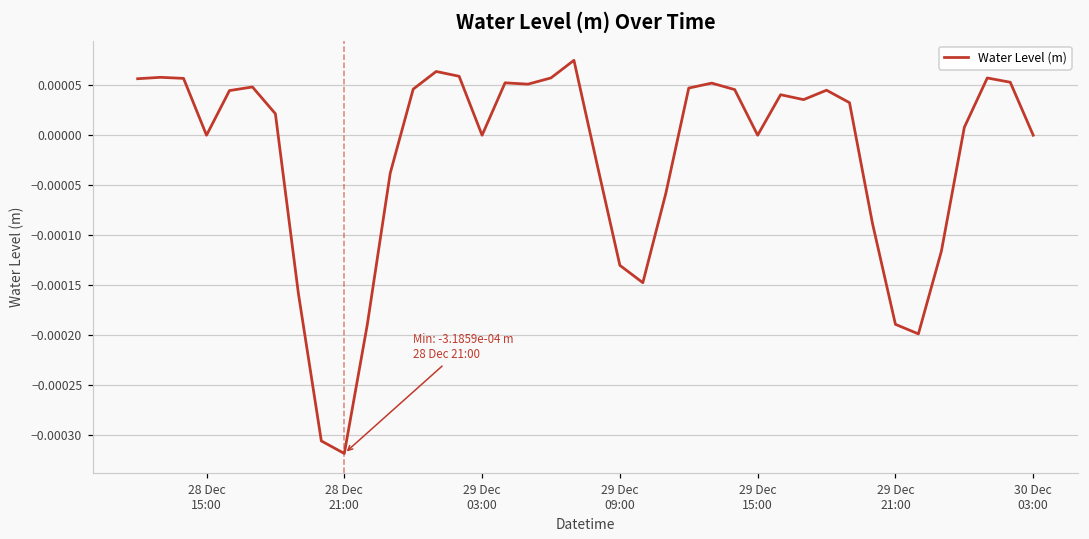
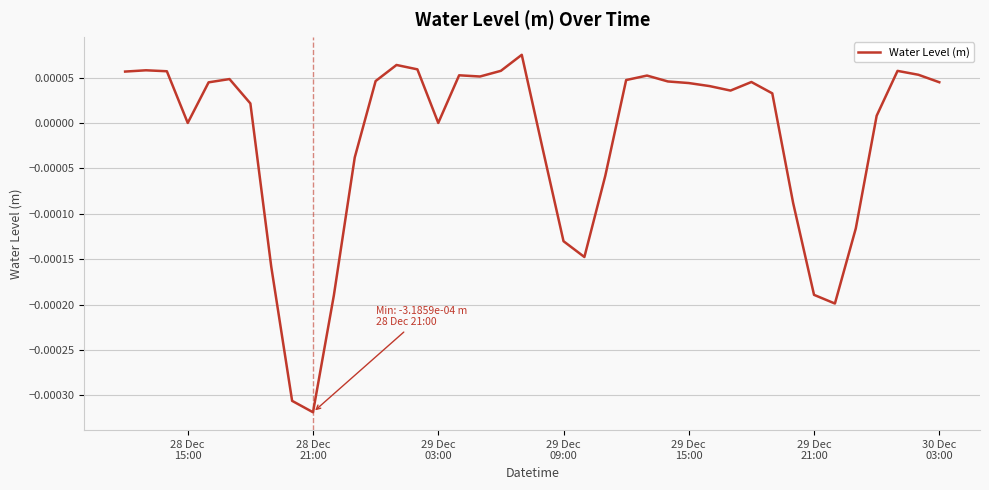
  {
    "28 Dec 15:00": 0.00000,
    "29 Dec 03:00": 0.00000,
    "29 Dec 09:00": -0.00013,
-   "29 Dec 15:00": 0.00000,
+   "29 Dec 15:00": 0.00004,
    "29 Dec 21:00": -0.00019,
-   "30 Dec 03:00": 0.00000
+   "30 Dec 03:00": 0.00004
  }
